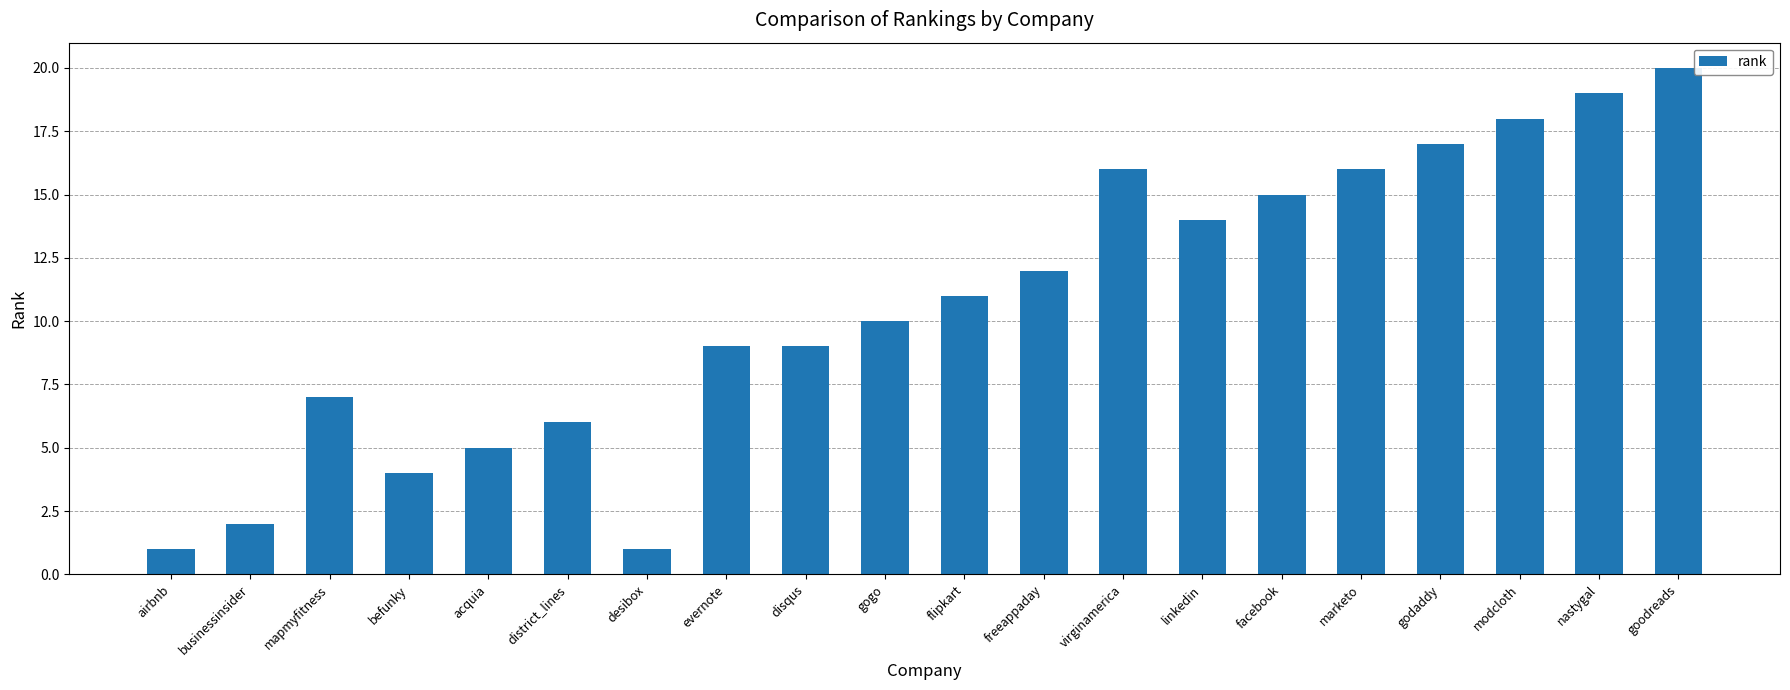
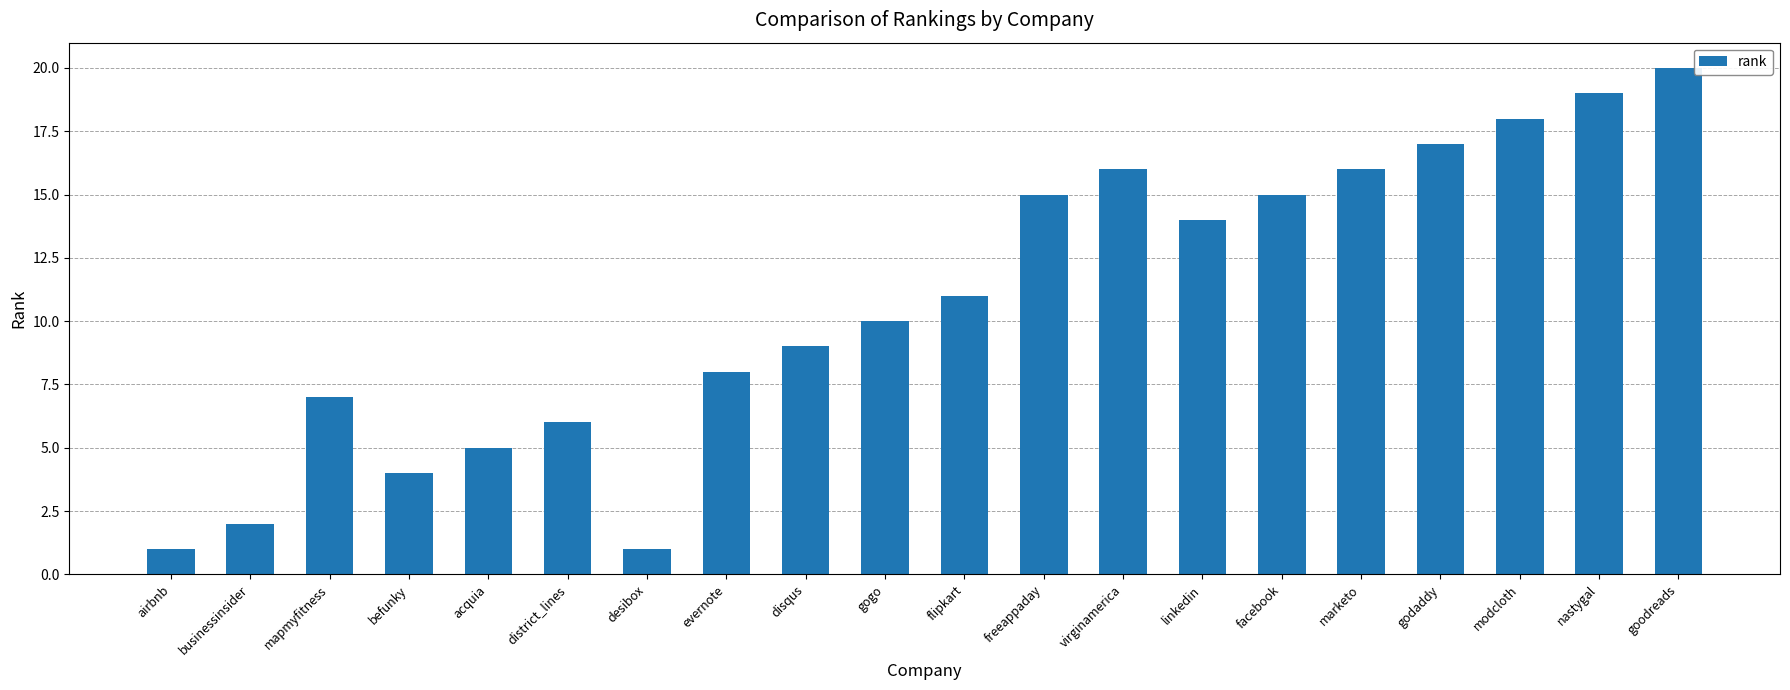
  {
    "airbnb": 1,
    "businessinsider": 2,
    "mapmyfitness": 7,
    "befunky": 4,
    "acquia": 5,
    "district_lines": 6,
    "desibox": 1,
-   "evernote": 9,
+   "evernote": 8,
    "disqus": 9,
    "gogo": 10,
    "flipkart": 11,
-   "freeappaday": 12,
+   "freeappaday": 15,
    "virginamerica": 16,
    "linkedin": 14,
    "facebook": 15,
    "marketo": 16,
    "godaddy": 17,
    "modcloth": 18,
    "nastygal": 19,
    "goodreads": 20
  }
